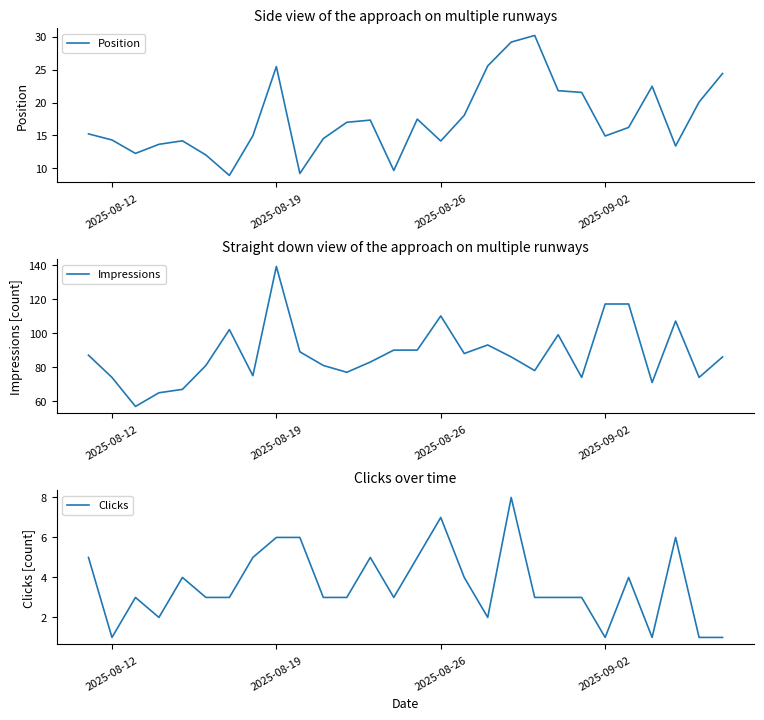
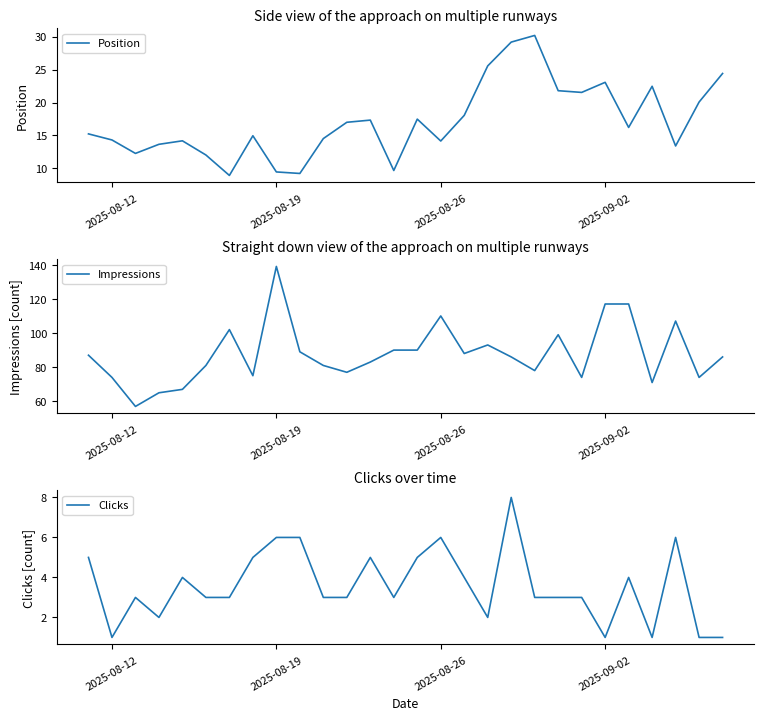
  {
    "Side view of the approach on multiple runways": {
      "2025-08-12": 14,
-     "2025-08-19": 25,
+     "2025-08-19": 9,
      "2025-08-26": 14,
-     "2025-09-02": 15
+     "2025-09-02": 23
    },
    "Straight down view of the approach on multiple runways": {
      "2025-08-12": 74,
      "2025-08-19": 139,
      "2025-08-26": 110,
      "2025-09-02": 117
    },
    "Clicks over time": {
      "2025-08-12": 1,
      "2025-08-19": 6,
-     "2025-08-26": 7,
+     "2025-08-26": 6,
      "2025-09-02": 1
    }
  }
